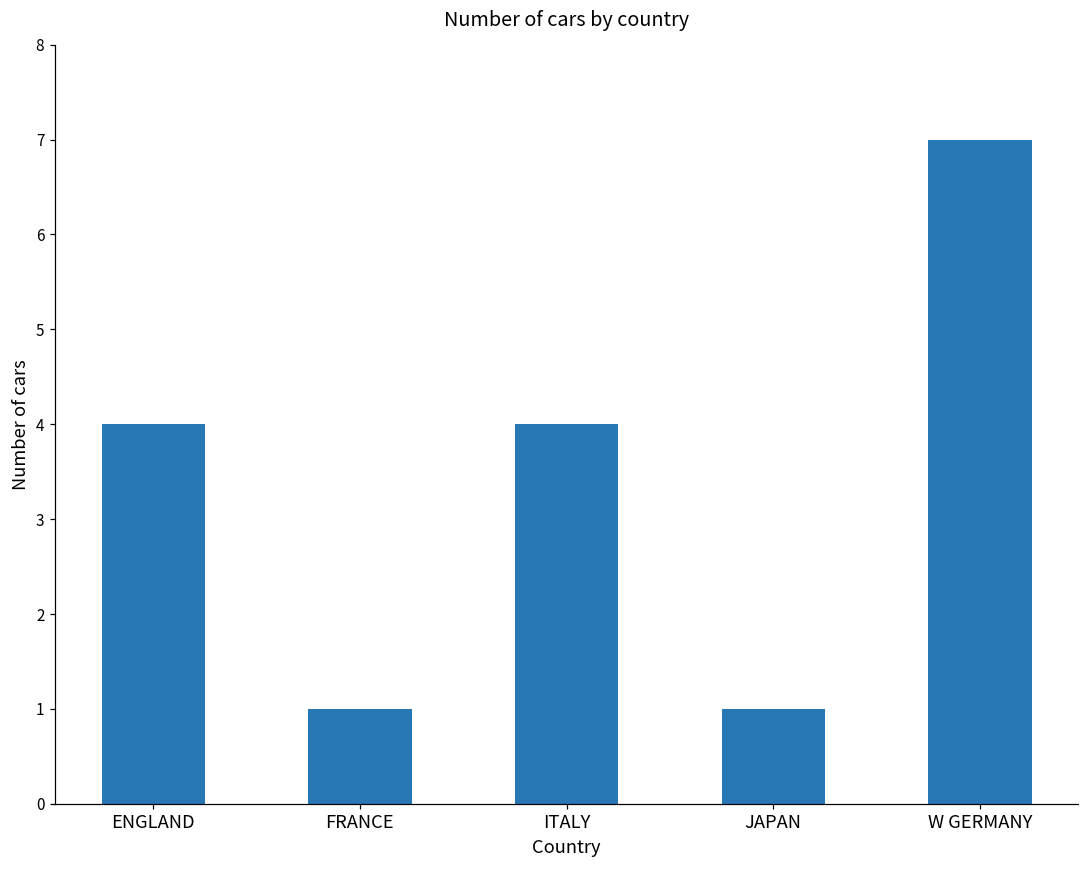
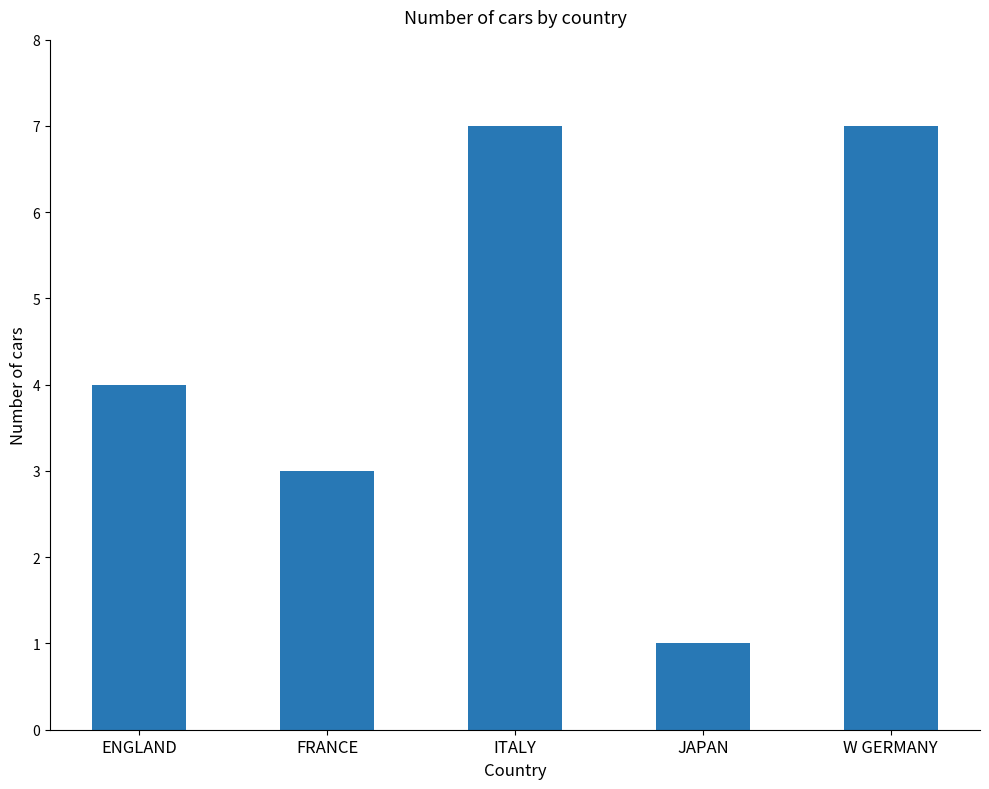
  {
    "ENGLAND": 4,
-   "FRANCE": 1,
-   "ITALY": 4,
+   "FRANCE": 3,
+   "ITALY": 7,
    "JAPAN": 1,
    "W GERMANY": 7
  }
